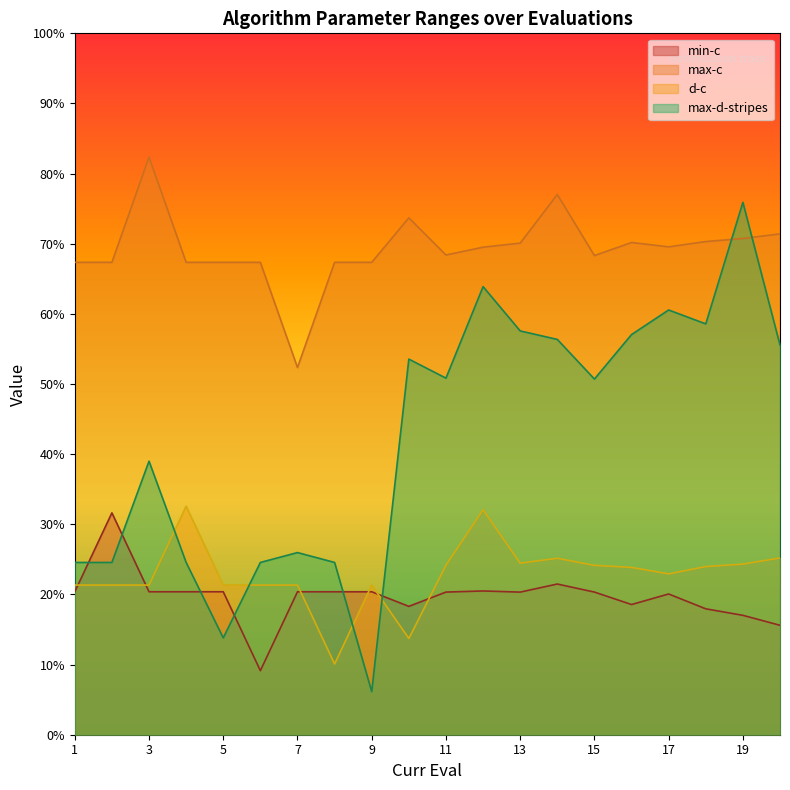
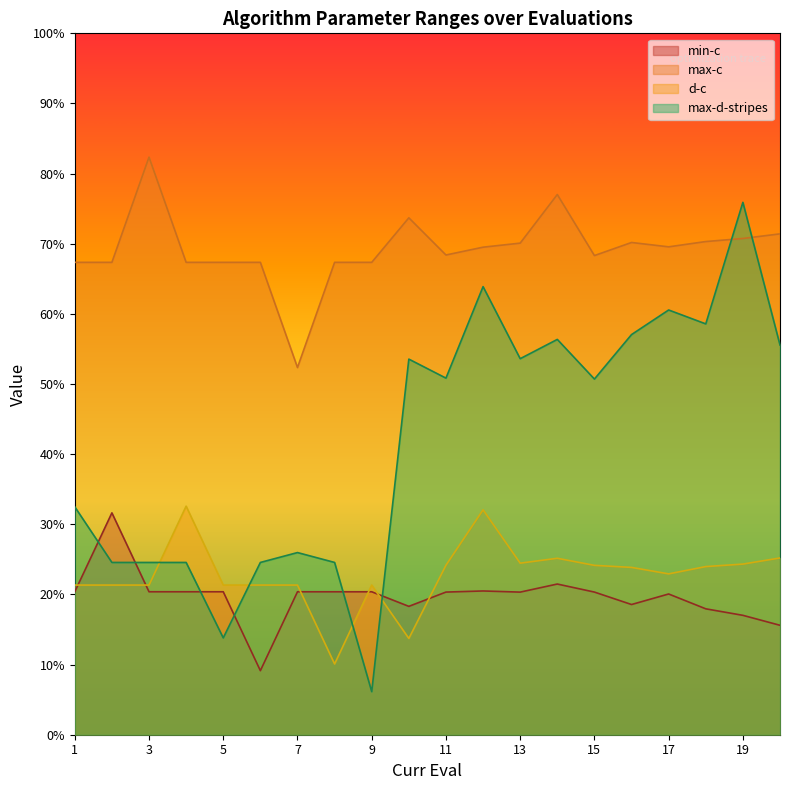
  {
    "max-d-stripes": {
-     "1": "25%",
-     "3": "39%",
+     "1": "32%",
+     "3": "25%",
      "5": "14%",
      "7": "26%",
      "9": "6%",
      "11": "51%",
-     "13": "58%",
+     "13": "54%",
      "15": "51%",
      "17": "61%",
      "19": "76%"
    }
  }
